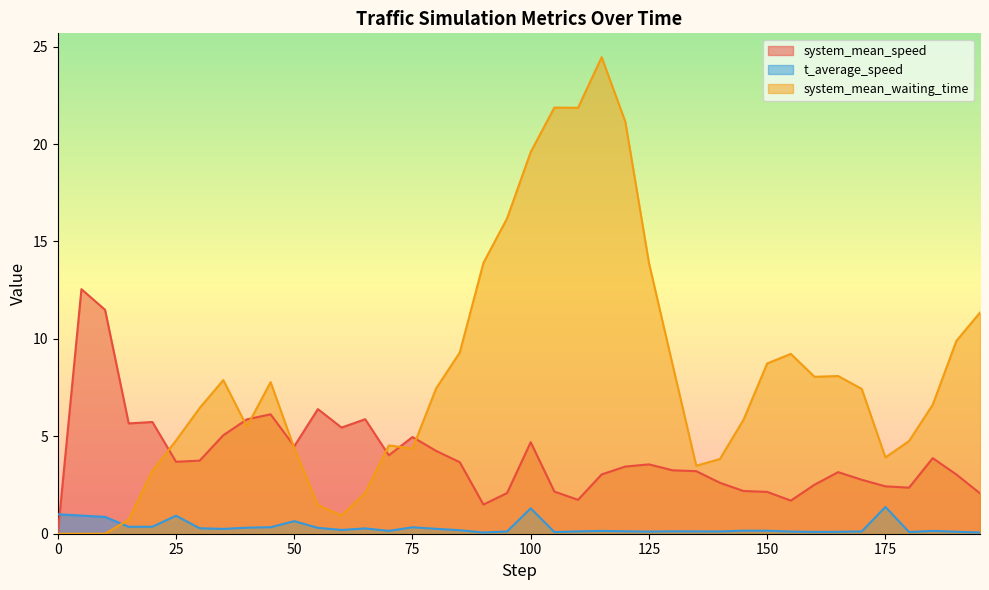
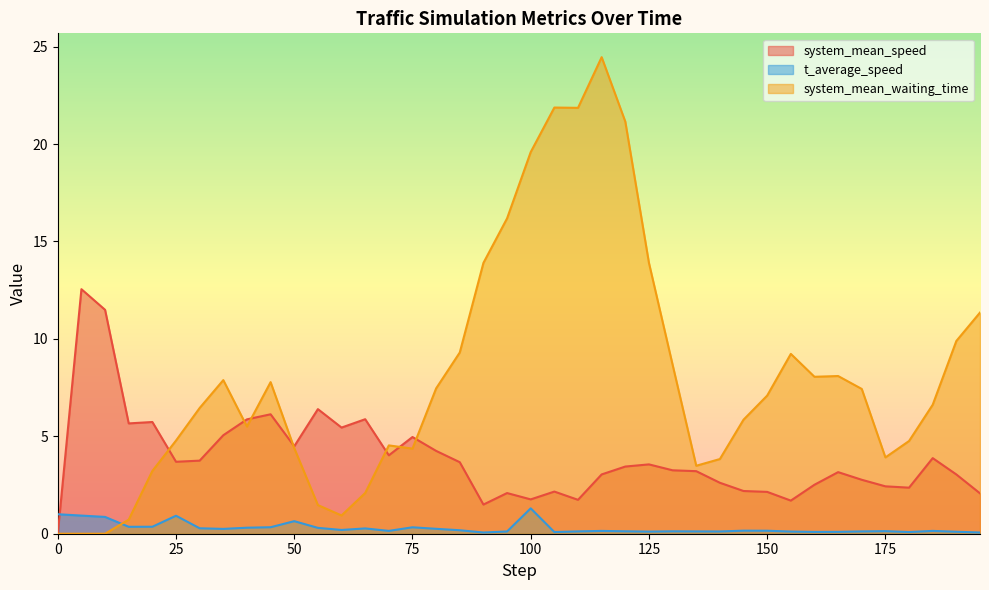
  {
    "system_mean_speed": {
      "25": 3.7,
      "75": 5.0,
-     "100": 4.7,
+     "100": 1.8,
      "125": 3.6,
      "150": 2.1,
      "175": 2.4
    },
    "t_average_speed": {
      "0": 1.0,
      "25": 0.9,
      "50": 0.6,
      "75": 0.3,
      "100": 1.3,
      "125": 0.1,
      "150": 0.2,
-     "175": 1.4
+     "175": 0.1
    },
    "system_mean_waiting_time": {
      "25": 4.8,
      "75": 4.4,
      "100": 19.6,
      "125": 13.9,
-     "150": 8.7,
+     "150": 7.1,
      "175": 3.9
    }
  }
